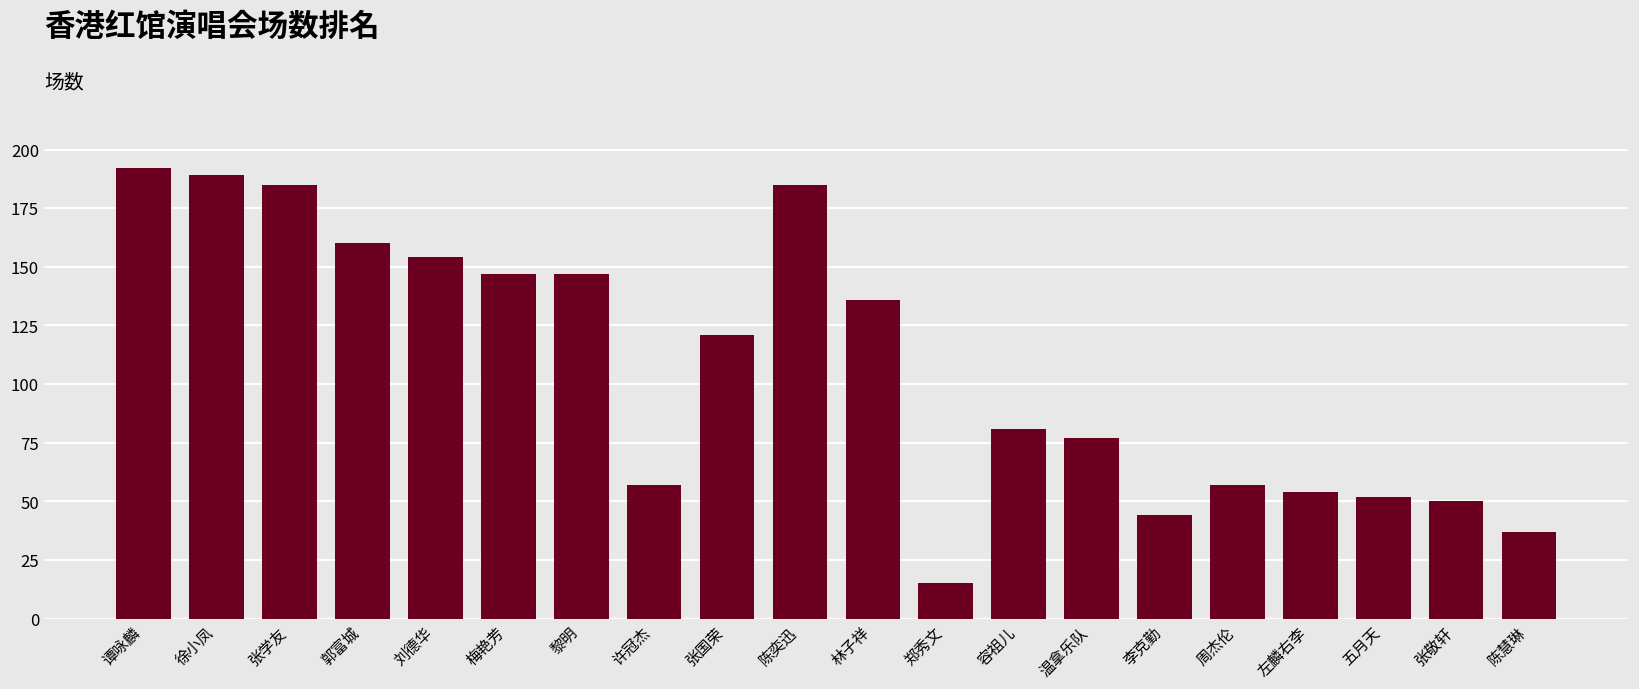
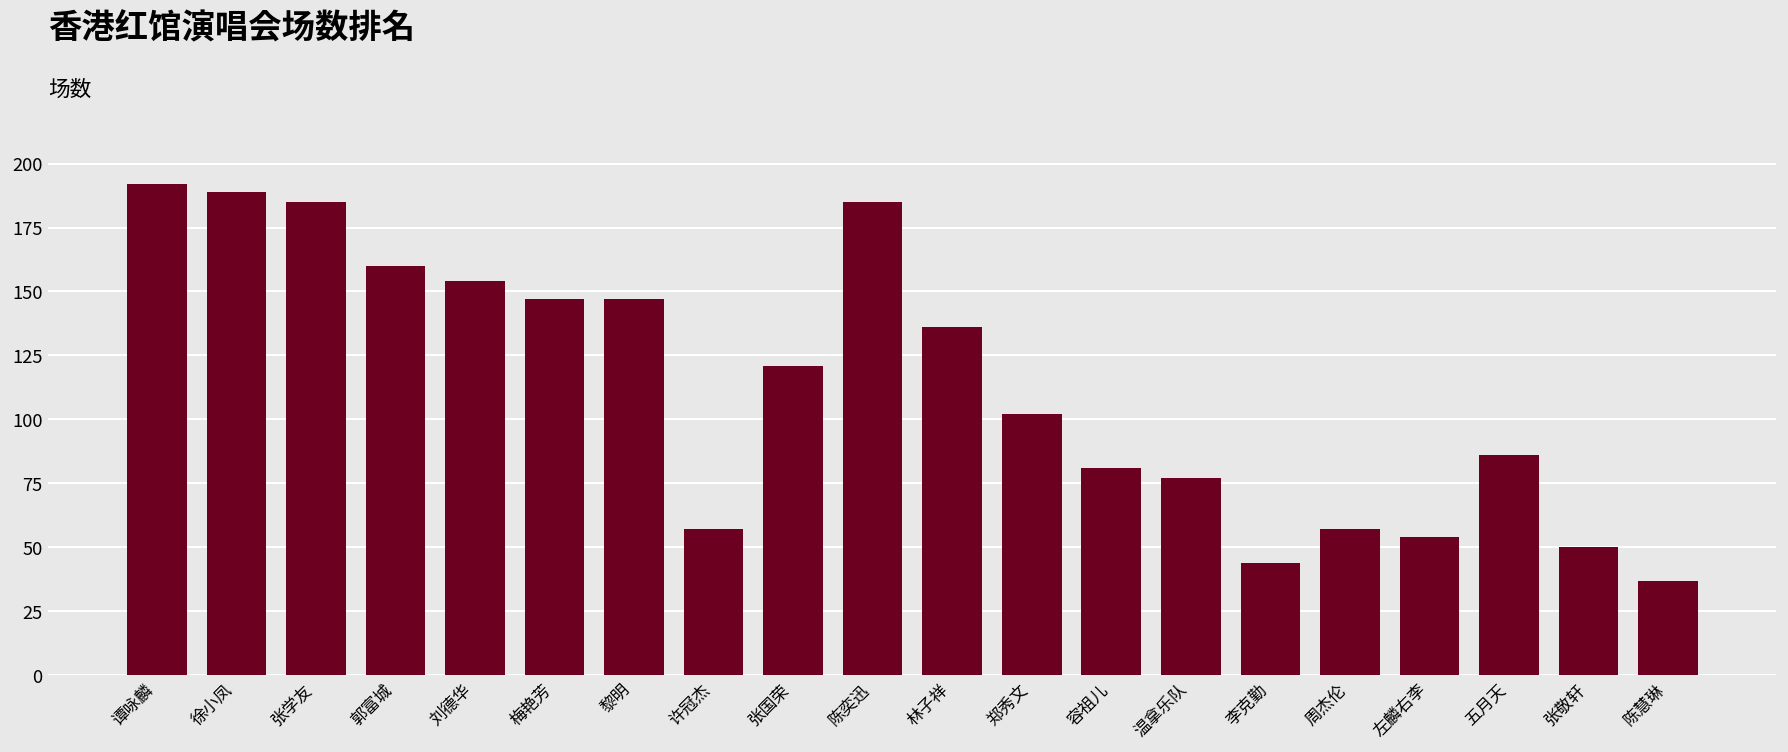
  {
    "谭咏麟": 192,
    "徐小凤": 189,
    "张学友": 185,
    "郭富城": 160,
    "刘德华": 154,
    "梅艳芳": 147,
    "黎明": 147,
    "许冠杰": 57,
    "张国荣": 121,
    "陈奕迅": 185,
    "林子祥": 136,
-   "郑秀文": 15,
+   "郑秀文": 102,
    "容祖儿": 81,
    "温拿乐队": 77,
    "李克勤": 44,
    "周杰伦": 57,
    "左麟右李": 54,
-   "五月天": 52,
+   "五月天": 86,
    "张敬轩": 50,
    "陈慧琳": 37
  }
